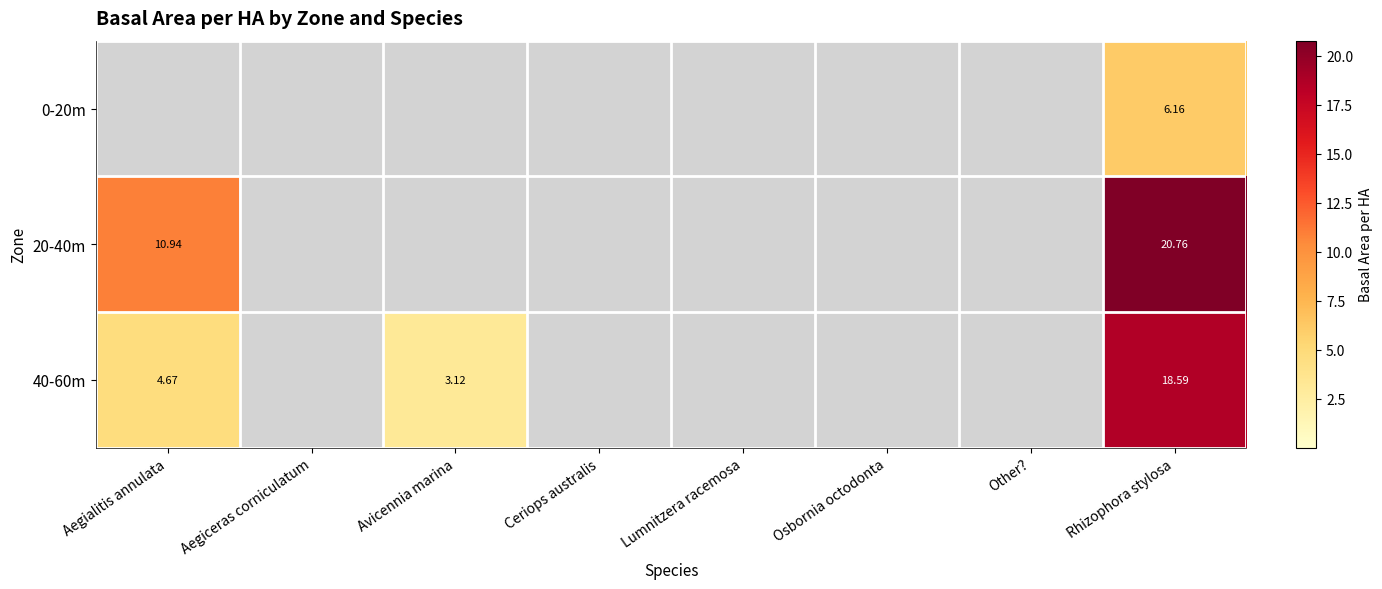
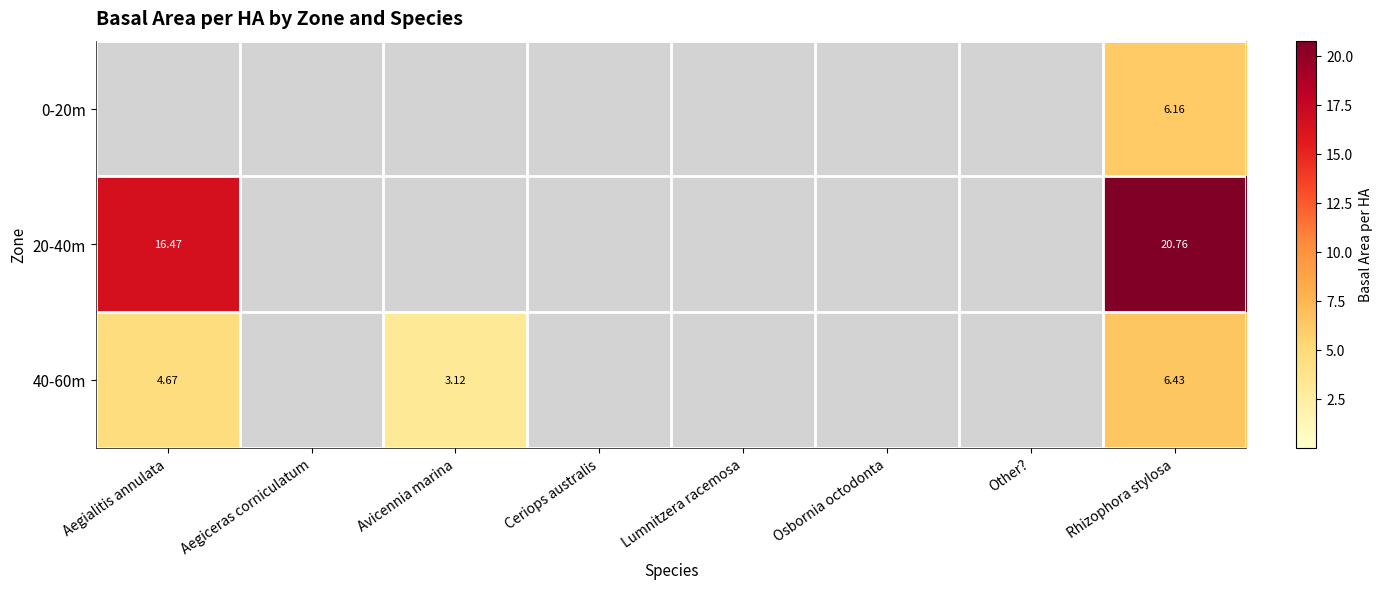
  {
    "0-20m": {
      "Rhizophora stylosa": 6.16
    },
    "20-40m": {
-     "Aegialitis annulata": 10.94,
+     "Aegialitis annulata": 16.47,
      "Rhizophora stylosa": 20.76
    },
    "40-60m": {
      "Aegialitis annulata": 4.67,
      "Avicennia marina": 3.12,
-     "Rhizophora stylosa": 18.59
+     "Rhizophora stylosa": 6.43
    }
  }
